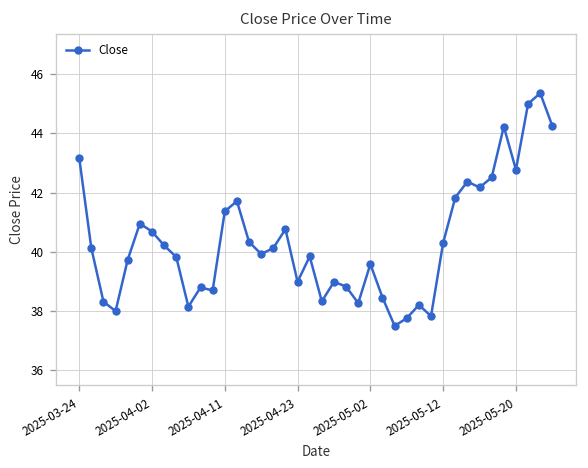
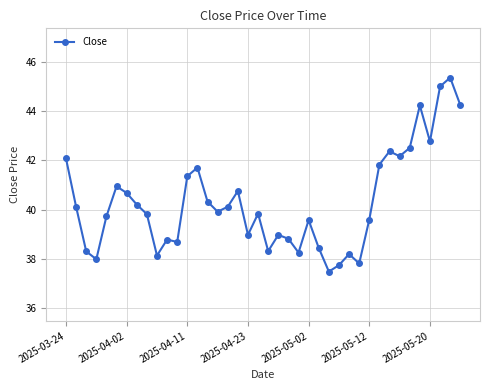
  {
-   "2025-03-24": 43.2,
+   "2025-03-24": 42.1,
    "2025-04-02": 40.7,
    "2025-04-11": 41.4,
    "2025-04-23": 39.0,
    "2025-05-02": 39.6,
-   "2025-05-12": 40.3,
+   "2025-05-12": 39.6,
    "2025-05-20": 42.8
  }
